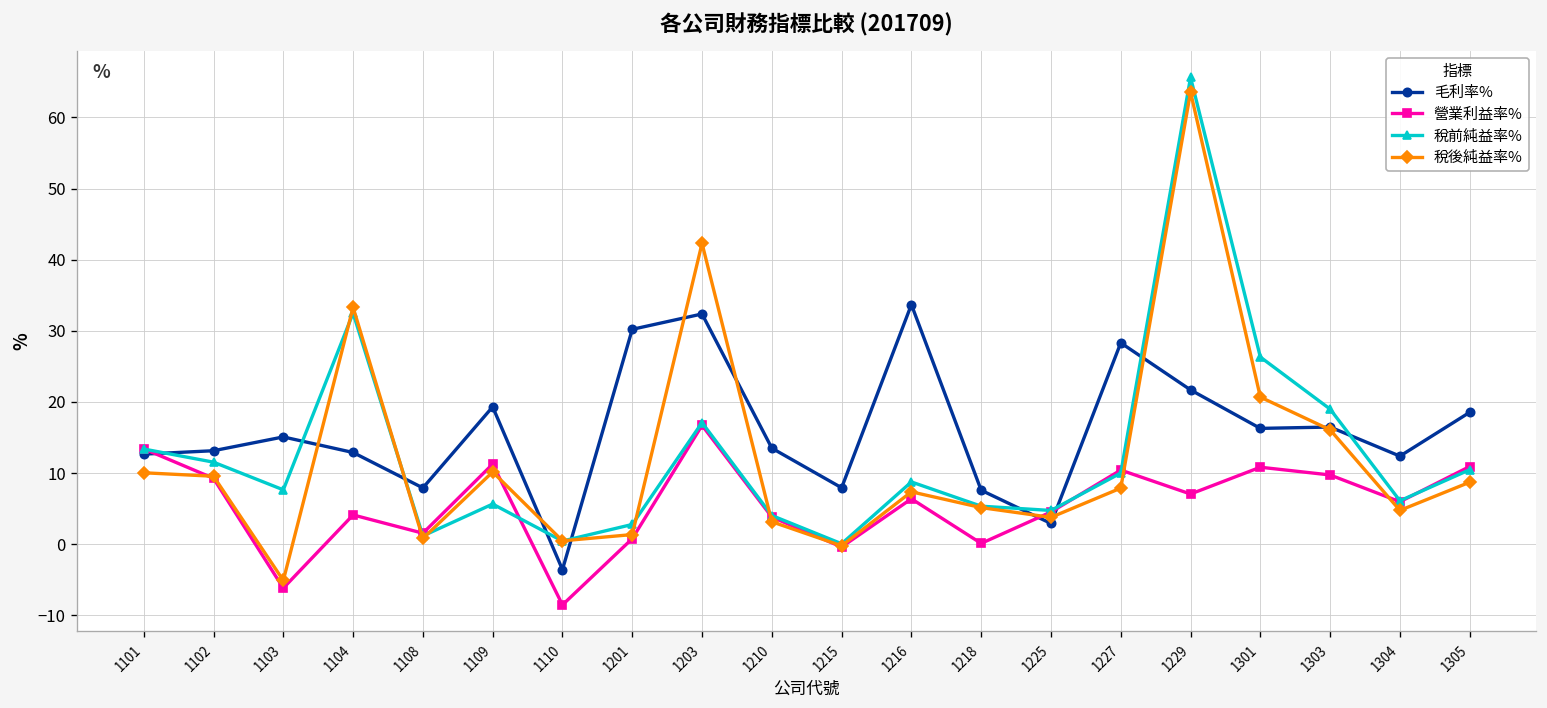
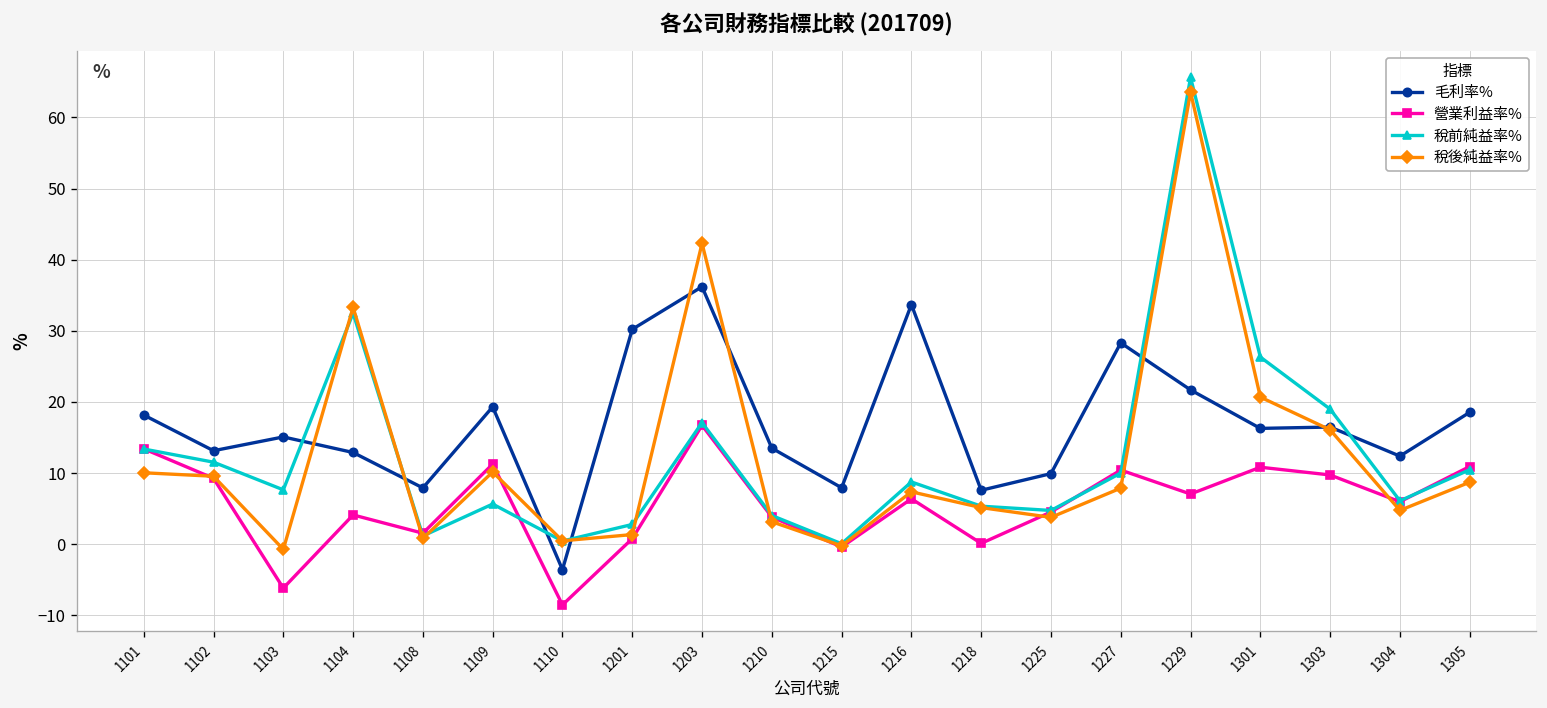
  {
    "毛利率%": {
-     "1101": 13,
+     "1101": 18,
      "1102": 13,
      "1103": 15,
      "1104": 13,
      "1108": 8,
      "1109": 19,
      "1110": -4,
      "1201": 30,
-     "1203": 32,
+     "1203": 36,
      "1210": 14,
      "1215": 8,
      "1216": 34,
      "1218": 8,
-     "1225": 3,
+     "1225": 10,
      "1227": 28,
      "1229": 22,
      "1301": 16,
      "1304": 12,
      "1305": 19
    },
    "營業利益率%": {
      "1103": -6,
      "1104": 4,
      "1109": 11,
      "1110": -9,
      "1201": 1,
      "1216": 6,
      "1218": 0,
      "1229": 7,
      "1301": 11,
      "1303": 10,
      "1305": 11
    },
    "稅前純益率%": {
      "1102": 12,
      "1103": 8,
      "1104": 32,
      "1109": 6,
      "1201": 3,
      "1216": 9,
      "1229": 66,
      "1301": 26,
      "1303": 19,
      "1305": 10
    },
    "稅後純益率%": {
      "1101": 10,
-     "1103": -5,
+     "1103": -1,
      "1104": 33,
      "1109": 10,
      "1201": 1,
      "1203": 42,
      "1210": 3,
      "1216": 7,
      "1225": 4,
      "1227": 8,
      "1229": 64,
      "1301": 21,
      "1304": 5,
      "1305": 9
    }
  }
